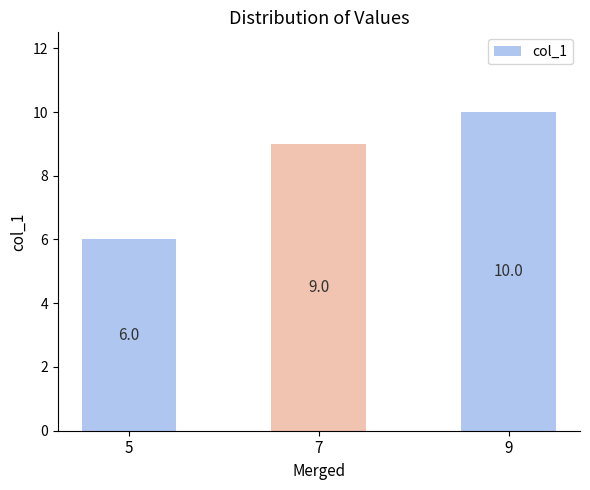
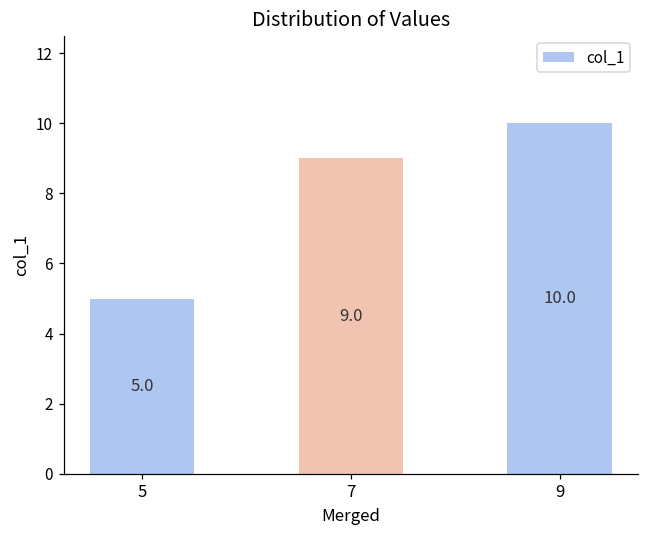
  {
-   "5": 6.0,
+   "5": 5.0,
    "7": 9.0,
    "9": 10.0
  }
